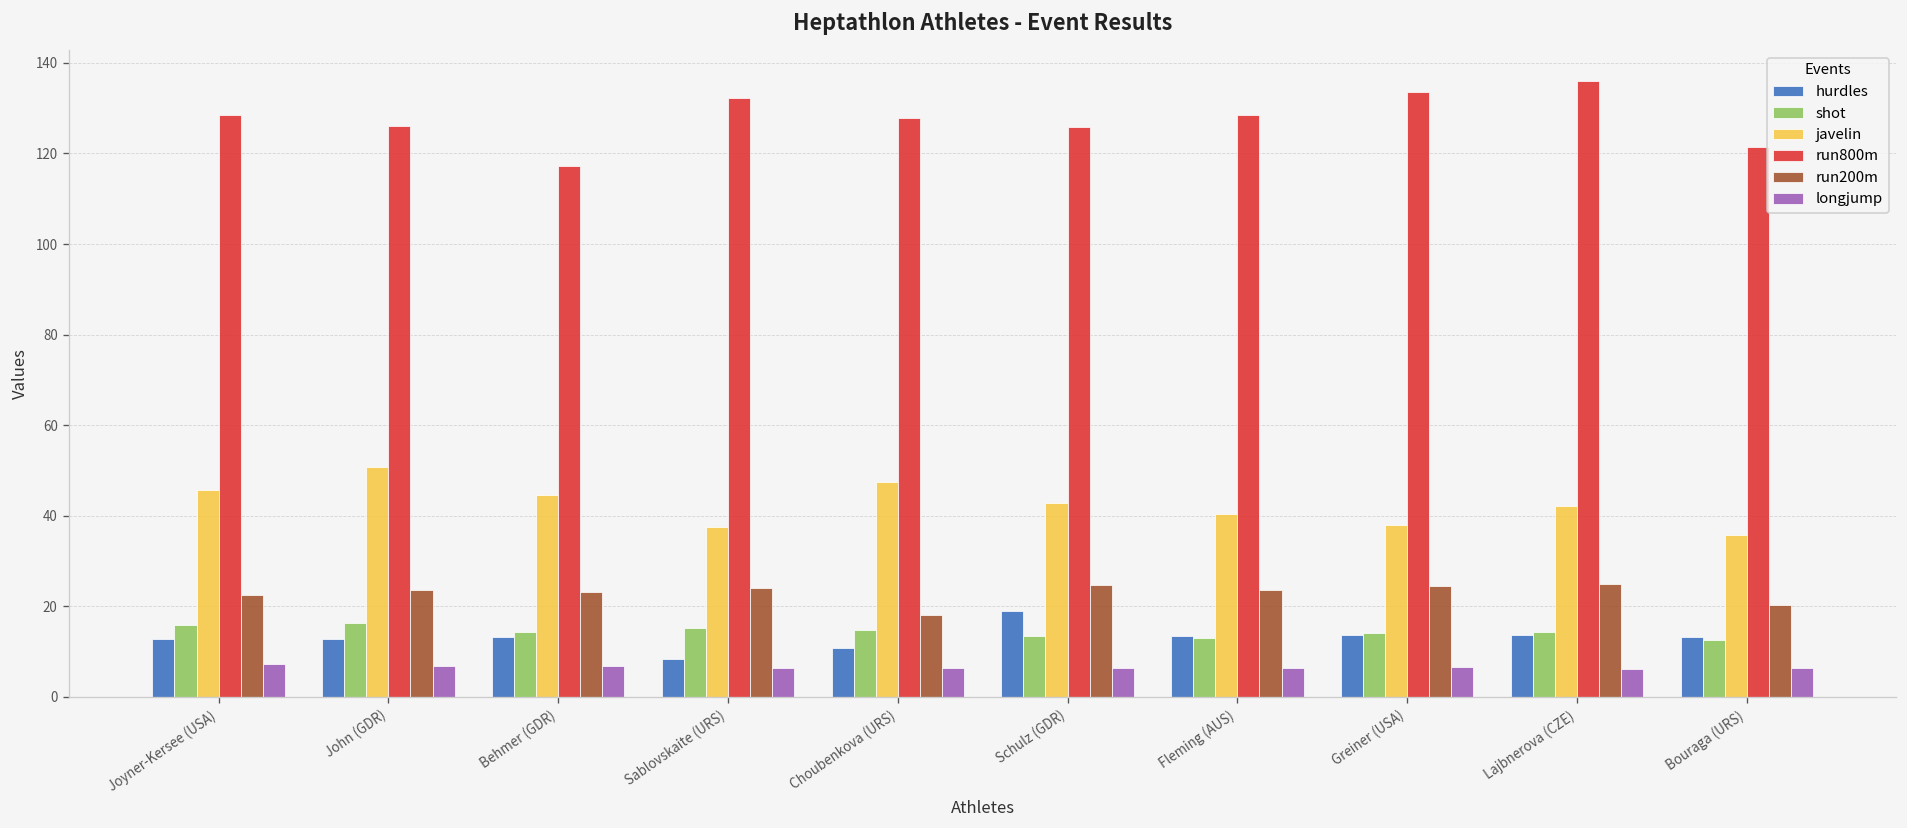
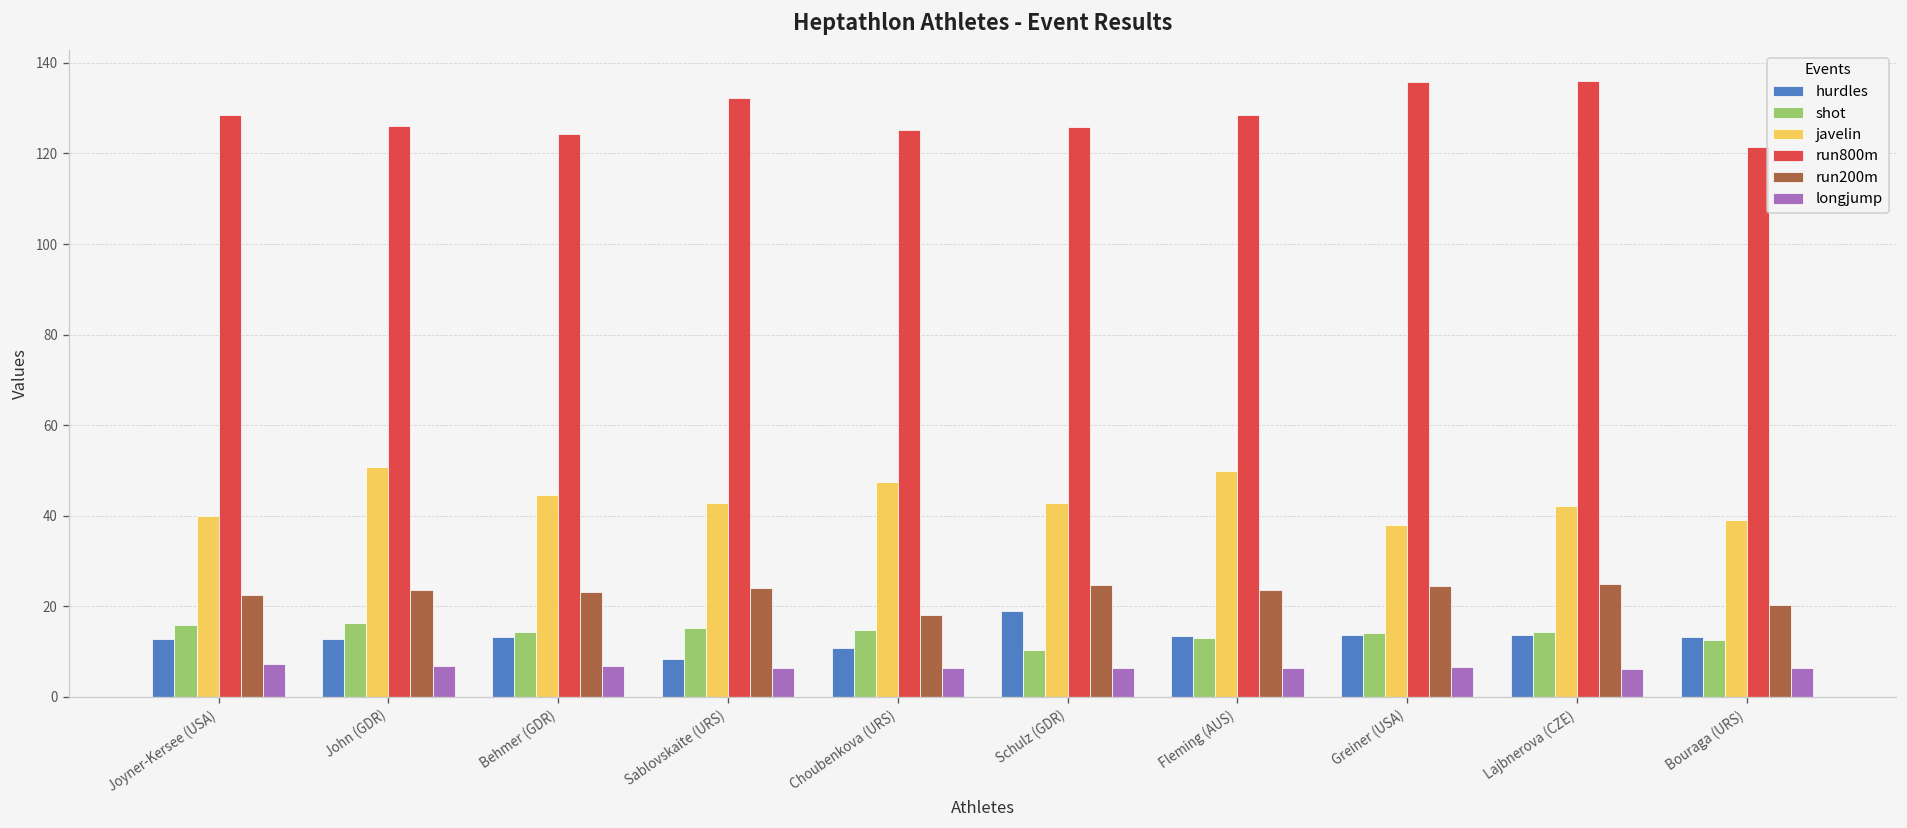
  {
    "hurdles": {
      "Joyner-Kersee (USA)": 13,
      "John (GDR)": 13,
      "Behmer (GDR)": 13,
      "Sablovskaite (URS)": 8,
      "Choubenkova (URS)": 11,
      "Schulz (GDR)": 19,
      "Fleming (AUS)": 13,
      "Greiner (USA)": 14,
      "Lajbnerova (CZE)": 14,
      "Bouraga (URS)": 13
    },
    "shot": {
      "Joyner-Kersee (USA)": 16,
      "John (GDR)": 16,
      "Behmer (GDR)": 14,
      "Sablovskaite (URS)": 15,
      "Choubenkova (URS)": 15,
-     "Schulz (GDR)": 14,
+     "Schulz (GDR)": 10,
      "Fleming (AUS)": 13,
      "Greiner (USA)": 14,
      "Lajbnerova (CZE)": 14,
      "Bouraga (URS)": 13
    },
    "javelin": {
-     "Joyner-Kersee (USA)": 46,
+     "Joyner-Kersee (USA)": 40,
      "John (GDR)": 51,
      "Behmer (GDR)": 45,
-     "Sablovskaite (URS)": 37,
+     "Sablovskaite (URS)": 43,
      "Choubenkova (URS)": 47,
      "Schulz (GDR)": 43,
-     "Fleming (AUS)": 40,
+     "Fleming (AUS)": 50,
      "Greiner (USA)": 38,
      "Lajbnerova (CZE)": 42,
-     "Bouraga (URS)": 36
+     "Bouraga (URS)": 39
    },
    "run800m": {
      "Joyner-Kersee (USA)": 129,
      "John (GDR)": 126,
-     "Behmer (GDR)": 117,
+     "Behmer (GDR)": 124,
      "Sablovskaite (URS)": 132,
-     "Choubenkova (URS)": 128,
+     "Choubenkova (URS)": 125,
      "Schulz (GDR)": 126,
      "Fleming (AUS)": 128,
-     "Greiner (USA)": 134,
+     "Greiner (USA)": 136,
      "Lajbnerova (CZE)": 136,
      "Bouraga (URS)": 121
    },
    "run200m": {
      "Joyner-Kersee (USA)": 23,
      "John (GDR)": 24,
      "Behmer (GDR)": 23,
      "Sablovskaite (URS)": 24,
      "Choubenkova (URS)": 18,
      "Schulz (GDR)": 25,
      "Fleming (AUS)": 24,
      "Greiner (USA)": 24,
      "Lajbnerova (CZE)": 25,
      "Bouraga (URS)": 20
    },
    "longjump": {
      "Joyner-Kersee (USA)": 7,
      "John (GDR)": 7,
      "Behmer (GDR)": 7,
      "Sablovskaite (URS)": 6,
      "Choubenkova (URS)": 6,
      "Schulz (GDR)": 6,
      "Fleming (AUS)": 6,
      "Greiner (USA)": 6,
      "Lajbnerova (CZE)": 6,
      "Bouraga (URS)": 6
    }
  }
